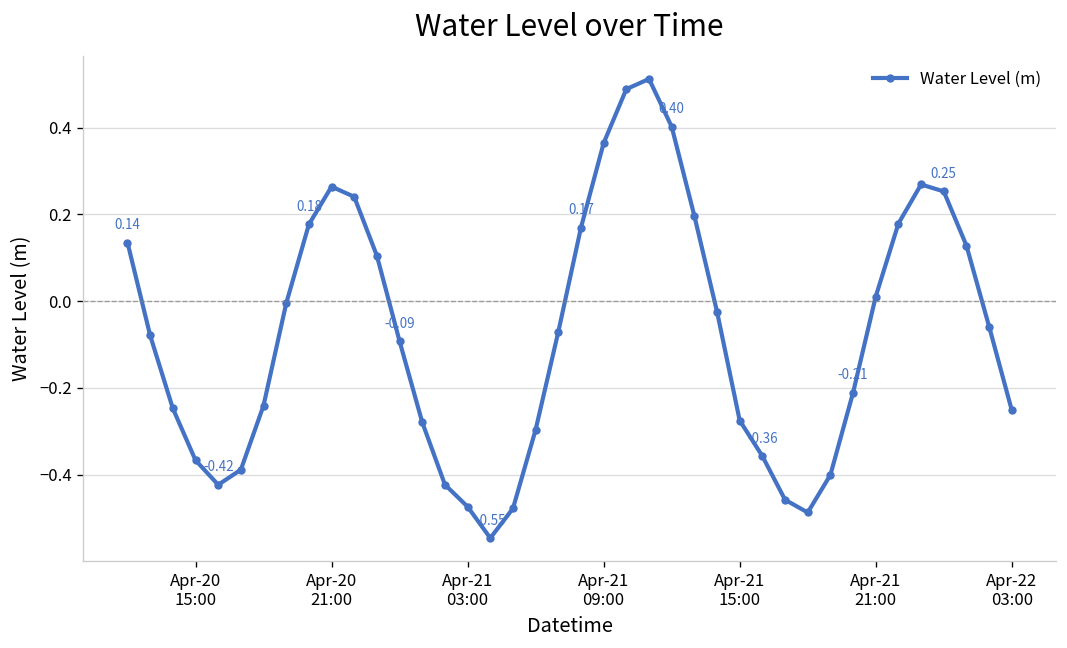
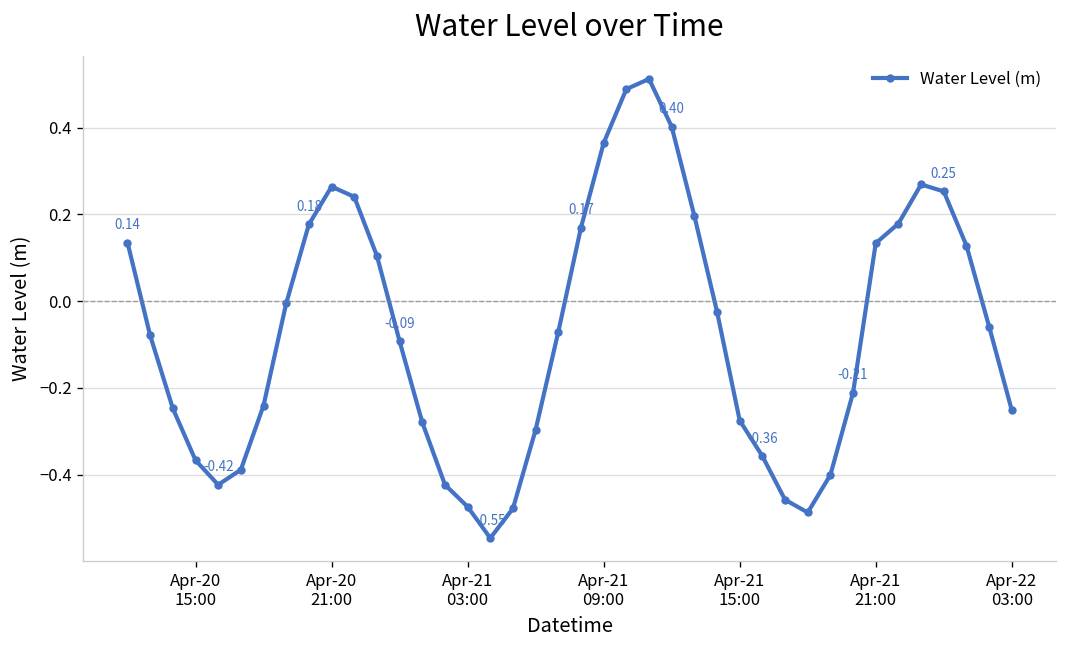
  {
    "Apr-20 21:00": 0.26,
    "Apr-21 03:00": -0.47,
    "Apr-21 09:00": 0.36,
    "Apr-21 15:00": -0.28,
-   "Apr-21 21:00": 0.01,
+   "Apr-21 21:00": 0.13,
    "Apr-22 03:00": -0.25
  }
